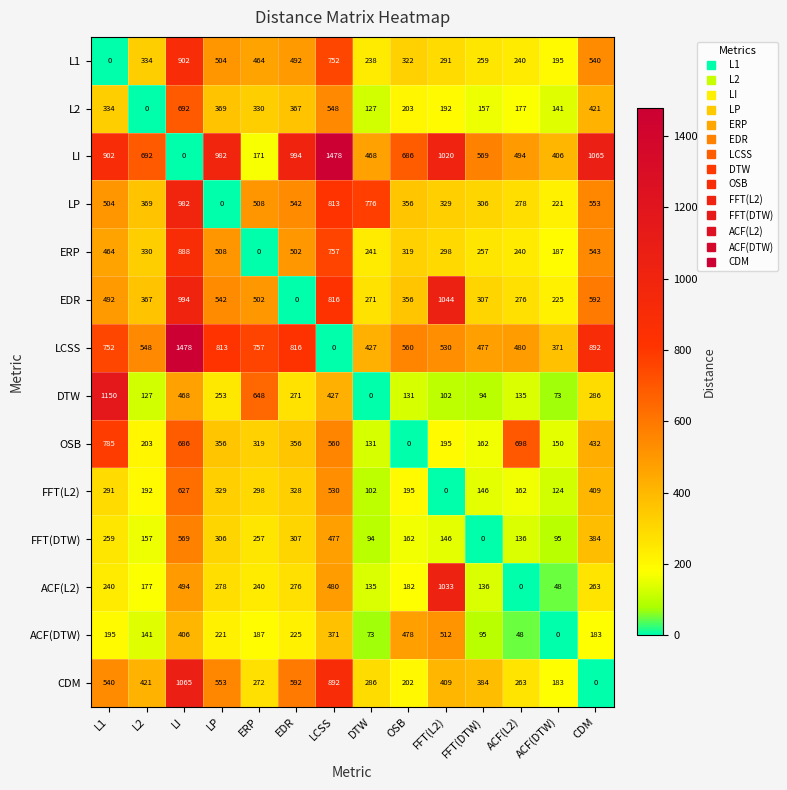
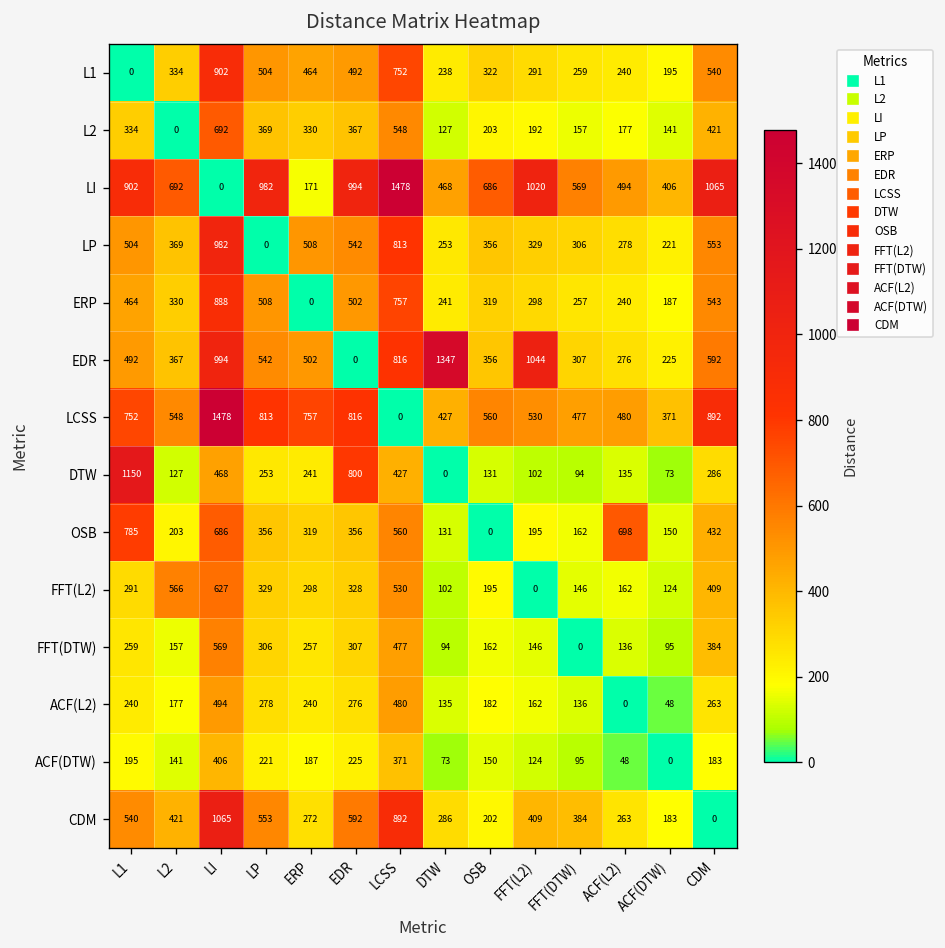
  {
    "L1": {
      "L1": 0,
      "L2": 334,
      "LI": 902,
      "LP": 504,
      "ERP": 464,
      "EDR": 492,
      "LCSS": 752,
      "DTW": 238,
      "OSB": 322,
      "FFT(L2)": 291,
      "FFT(DTW)": 259,
      "ACF(L2)": 240,
      "ACF(DTW)": 195,
      "CDM": 540
    },
    "L2": {
      "L1": 334,
      "L2": 0,
      "LI": 692,
      "LP": 369,
      "ERP": 330,
      "EDR": 367,
      "LCSS": 548,
      "DTW": 127,
      "OSB": 203,
      "FFT(L2)": 192,
      "FFT(DTW)": 157,
      "ACF(L2)": 177,
      "ACF(DTW)": 141,
      "CDM": 421
    },
    "LI": {
      "L1": 902,
      "L2": 692,
      "LI": 0,
      "LP": 982,
      "ERP": 171,
      "EDR": 994,
      "LCSS": 1478,
      "DTW": 468,
      "OSB": 686,
      "FFT(L2)": 1020,
      "FFT(DTW)": 569,
      "ACF(L2)": 494,
      "ACF(DTW)": 406,
      "CDM": 1065
    },
    "LP": {
      "L1": 504,
      "L2": 369,
      "LI": 982,
      "LP": 0,
      "ERP": 508,
      "EDR": 542,
      "LCSS": 813,
-     "DTW": 776,
+     "DTW": 253,
      "OSB": 356,
      "FFT(L2)": 329,
      "FFT(DTW)": 306,
      "ACF(L2)": 278,
      "ACF(DTW)": 221,
      "CDM": 553
    },
    "ERP": {
      "L1": 464,
      "L2": 330,
      "LI": 888,
      "LP": 508,
      "ERP": 0,
      "EDR": 502,
      "LCSS": 757,
      "DTW": 241,
      "OSB": 319,
      "FFT(L2)": 298,
      "FFT(DTW)": 257,
      "ACF(L2)": 240,
      "ACF(DTW)": 187,
      "CDM": 543
    },
    "EDR": {
      "L1": 492,
      "L2": 367,
      "LI": 994,
      "LP": 542,
      "ERP": 502,
      "EDR": 0,
      "LCSS": 816,
-     "DTW": 271,
+     "DTW": 1347,
      "OSB": 356,
      "FFT(L2)": 1044,
      "FFT(DTW)": 307,
      "ACF(L2)": 276,
      "ACF(DTW)": 225,
      "CDM": 592
    },
    "LCSS": {
      "L1": 752,
      "L2": 548,
      "LI": 1478,
      "LP": 813,
      "ERP": 757,
      "EDR": 816,
      "LCSS": 0,
      "DTW": 427,
      "OSB": 560,
      "FFT(L2)": 530,
      "FFT(DTW)": 477,
      "ACF(L2)": 480,
      "ACF(DTW)": 371,
      "CDM": 892
    },
    "DTW": {
      "L1": 1150,
      "L2": 127,
      "LI": 468,
      "LP": 253,
-     "ERP": 648,
-     "EDR": 271,
+     "ERP": 241,
+     "EDR": 800,
      "LCSS": 427,
      "DTW": 0,
      "OSB": 131,
      "FFT(L2)": 102,
      "FFT(DTW)": 94,
      "ACF(L2)": 135,
      "ACF(DTW)": 73,
      "CDM": 286
    },
    "OSB": {
      "L1": 785,
      "L2": 203,
      "LI": 686,
      "LP": 356,
      "ERP": 319,
      "EDR": 356,
      "LCSS": 560,
      "DTW": 131,
      "OSB": 0,
      "FFT(L2)": 195,
      "FFT(DTW)": 162,
      "ACF(L2)": 698,
      "ACF(DTW)": 150,
      "CDM": 432
    },
    "FFT(L2)": {
      "L1": 291,
-     "L2": 192,
+     "L2": 566,
      "LI": 627,
      "LP": 329,
      "ERP": 298,
      "EDR": 328,
      "LCSS": 530,
      "DTW": 102,
      "OSB": 195,
      "FFT(L2)": 0,
      "FFT(DTW)": 146,
      "ACF(L2)": 162,
      "ACF(DTW)": 124,
      "CDM": 409
    },
    "FFT(DTW)": {
      "L1": 259,
      "L2": 157,
      "LI": 569,
      "LP": 306,
      "ERP": 257,
      "EDR": 307,
      "LCSS": 477,
      "DTW": 94,
      "OSB": 162,
      "FFT(L2)": 146,
      "FFT(DTW)": 0,
      "ACF(L2)": 136,
      "ACF(DTW)": 95,
      "CDM": 384
    },
    "ACF(L2)": {
      "L1": 240,
      "L2": 177,
      "LI": 494,
      "LP": 278,
      "ERP": 240,
      "EDR": 276,
      "LCSS": 480,
      "DTW": 135,
      "OSB": 182,
-     "FFT(L2)": 1033,
+     "FFT(L2)": 162,
      "FFT(DTW)": 136,
      "ACF(L2)": 0,
      "ACF(DTW)": 48,
      "CDM": 263
    },
    "ACF(DTW)": {
      "L1": 195,
      "L2": 141,
      "LI": 406,
      "LP": 221,
      "ERP": 187,
      "EDR": 225,
      "LCSS": 371,
      "DTW": 73,
-     "OSB": 478,
-     "FFT(L2)": 512,
+     "OSB": 150,
+     "FFT(L2)": 124,
      "FFT(DTW)": 95,
      "ACF(L2)": 48,
      "ACF(DTW)": 0,
      "CDM": 183
    },
    "CDM": {
      "L1": 540,
      "L2": 421,
      "LI": 1065,
      "LP": 553,
      "ERP": 272,
      "EDR": 592,
      "LCSS": 892,
      "DTW": 286,
      "OSB": 202,
      "FFT(L2)": 409,
      "FFT(DTW)": 384,
      "ACF(L2)": 263,
      "ACF(DTW)": 183,
      "CDM": 0
    }
  }
